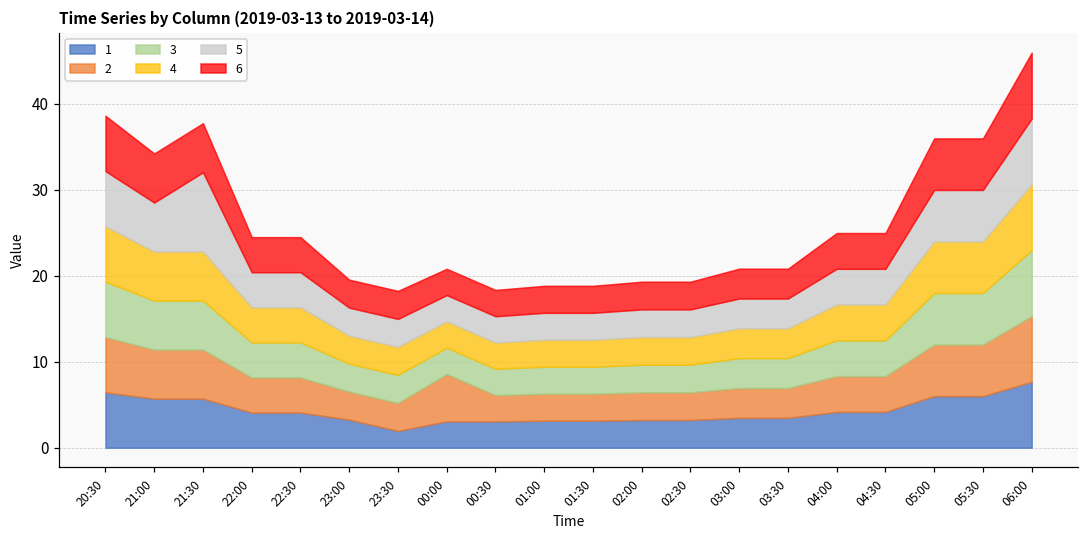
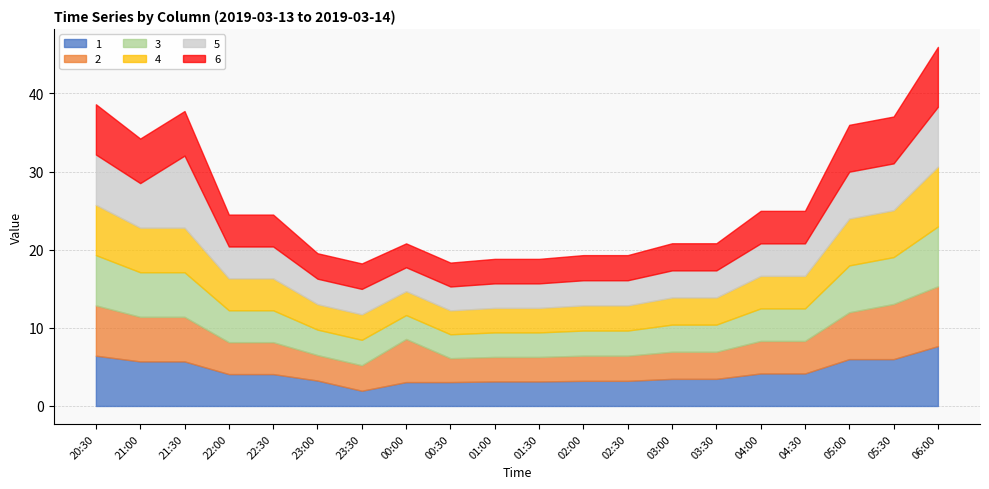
  {
    "1": {
      "20:30": 6,
      "21:00": 6,
      "21:30": 6,
      "22:00": 4,
      "22:30": 4,
      "23:00": 3,
      "23:30": 2,
      "00:00": 3,
      "00:30": 3,
      "01:00": 3,
      "01:30": 3,
      "02:00": 3,
      "02:30": 3,
      "03:00": 3,
      "03:30": 3,
      "04:00": 4,
      "04:30": 4,
      "05:00": 6,
      "05:30": 6,
      "06:00": 8
    },
    "2": {
      "20:30": 6,
      "21:00": 6,
      "21:30": 6,
      "22:00": 4,
      "22:30": 4,
      "23:00": 3,
      "23:30": 3,
      "00:00": 6,
      "00:30": 3,
      "01:00": 3,
      "01:30": 3,
      "02:00": 3,
      "02:30": 3,
      "03:00": 3,
      "03:30": 3,
      "04:00": 4,
      "04:30": 4,
      "05:00": 6,
-     "05:30": 6,
+     "05:30": 7,
      "06:00": 8
    },
    "3": {
      "20:30": 6,
      "21:00": 6,
      "21:30": 6,
      "22:00": 4,
      "22:30": 4,
      "23:00": 3,
      "23:30": 3,
      "00:00": 3,
      "00:30": 3,
      "01:00": 3,
      "01:30": 3,
      "02:00": 3,
      "02:30": 3,
      "03:00": 3,
      "03:30": 3,
      "04:00": 4,
      "04:30": 4,
      "05:00": 6,
      "05:30": 6,
      "06:00": 8
    },
    "4": {
      "20:30": 6,
      "21:00": 6,
      "21:30": 6,
      "22:00": 4,
      "22:30": 4,
      "23:00": 3,
      "23:30": 3,
      "00:00": 3,
      "00:30": 3,
      "01:00": 3,
      "01:30": 3,
      "02:00": 3,
      "02:30": 3,
      "03:00": 3,
      "03:30": 3,
      "04:00": 4,
      "04:30": 4,
      "05:00": 6,
      "05:30": 6,
      "06:00": 8
    },
    "5": {
      "20:30": 6,
      "21:00": 6,
      "21:30": 9,
      "22:00": 4,
      "22:30": 4,
      "23:00": 3,
      "23:30": 3,
      "00:00": 3,
      "00:30": 3,
      "01:00": 3,
      "01:30": 3,
      "02:00": 3,
      "02:30": 3,
      "03:00": 3,
      "03:30": 3,
      "04:00": 4,
      "04:30": 4,
      "05:00": 6,
      "05:30": 6,
      "06:00": 8
    },
    "6": {
      "20:30": 6,
      "21:00": 6,
      "21:30": 6,
      "22:00": 4,
      "22:30": 4,
      "23:00": 3,
      "23:30": 3,
      "00:00": 3,
      "00:30": 3,
      "01:00": 3,
      "01:30": 3,
      "02:00": 3,
      "02:30": 3,
      "03:00": 3,
      "03:30": 3,
      "04:00": 4,
      "04:30": 4,
      "05:00": 6,
      "05:30": 6,
      "06:00": 8
    }
  }
